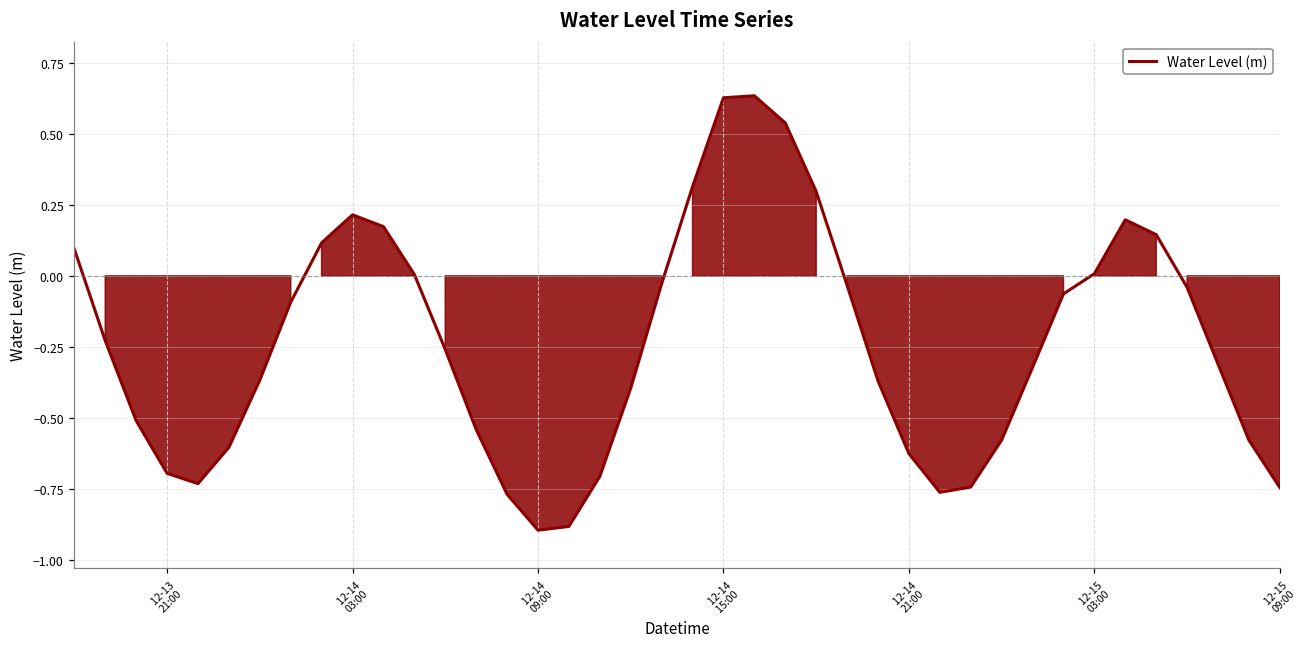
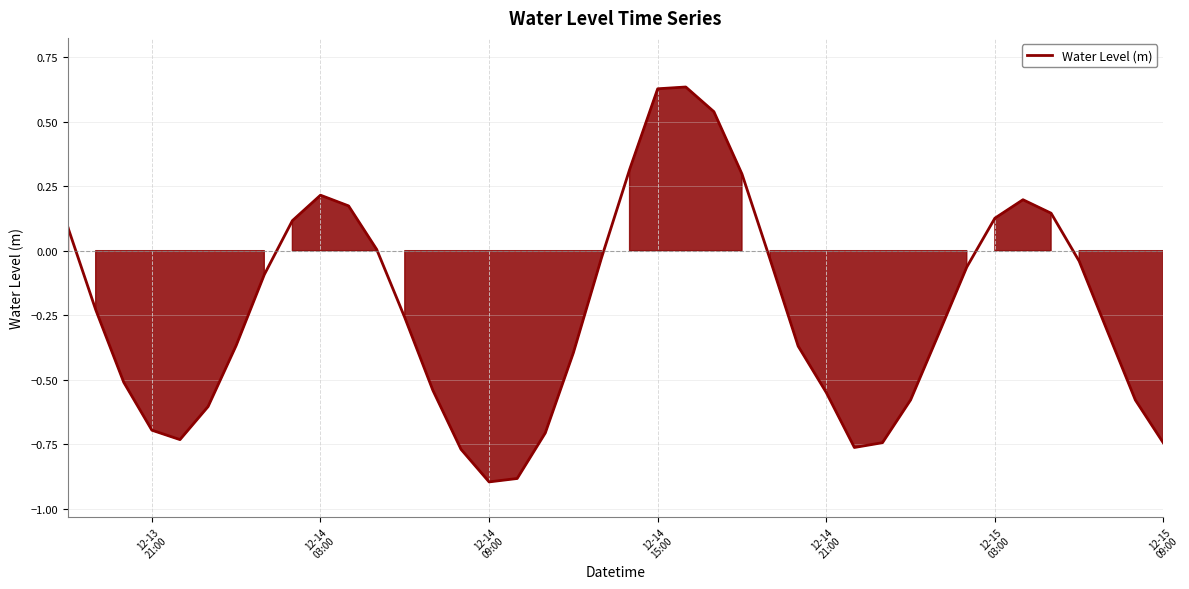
  {
    "12-13 21:00": -0.70,
    "12-14 03:00": 0.22,
    "12-14 09:00": -0.90,
    "12-14 15:00": 0.63,
-   "12-14 21:00": -0.63,
-   "12-15 03:00": 0.01,
+   "12-14 21:00": -0.55,
+   "12-15 03:00": 0.13,
    "12-15 09:00": -0.75
  }
